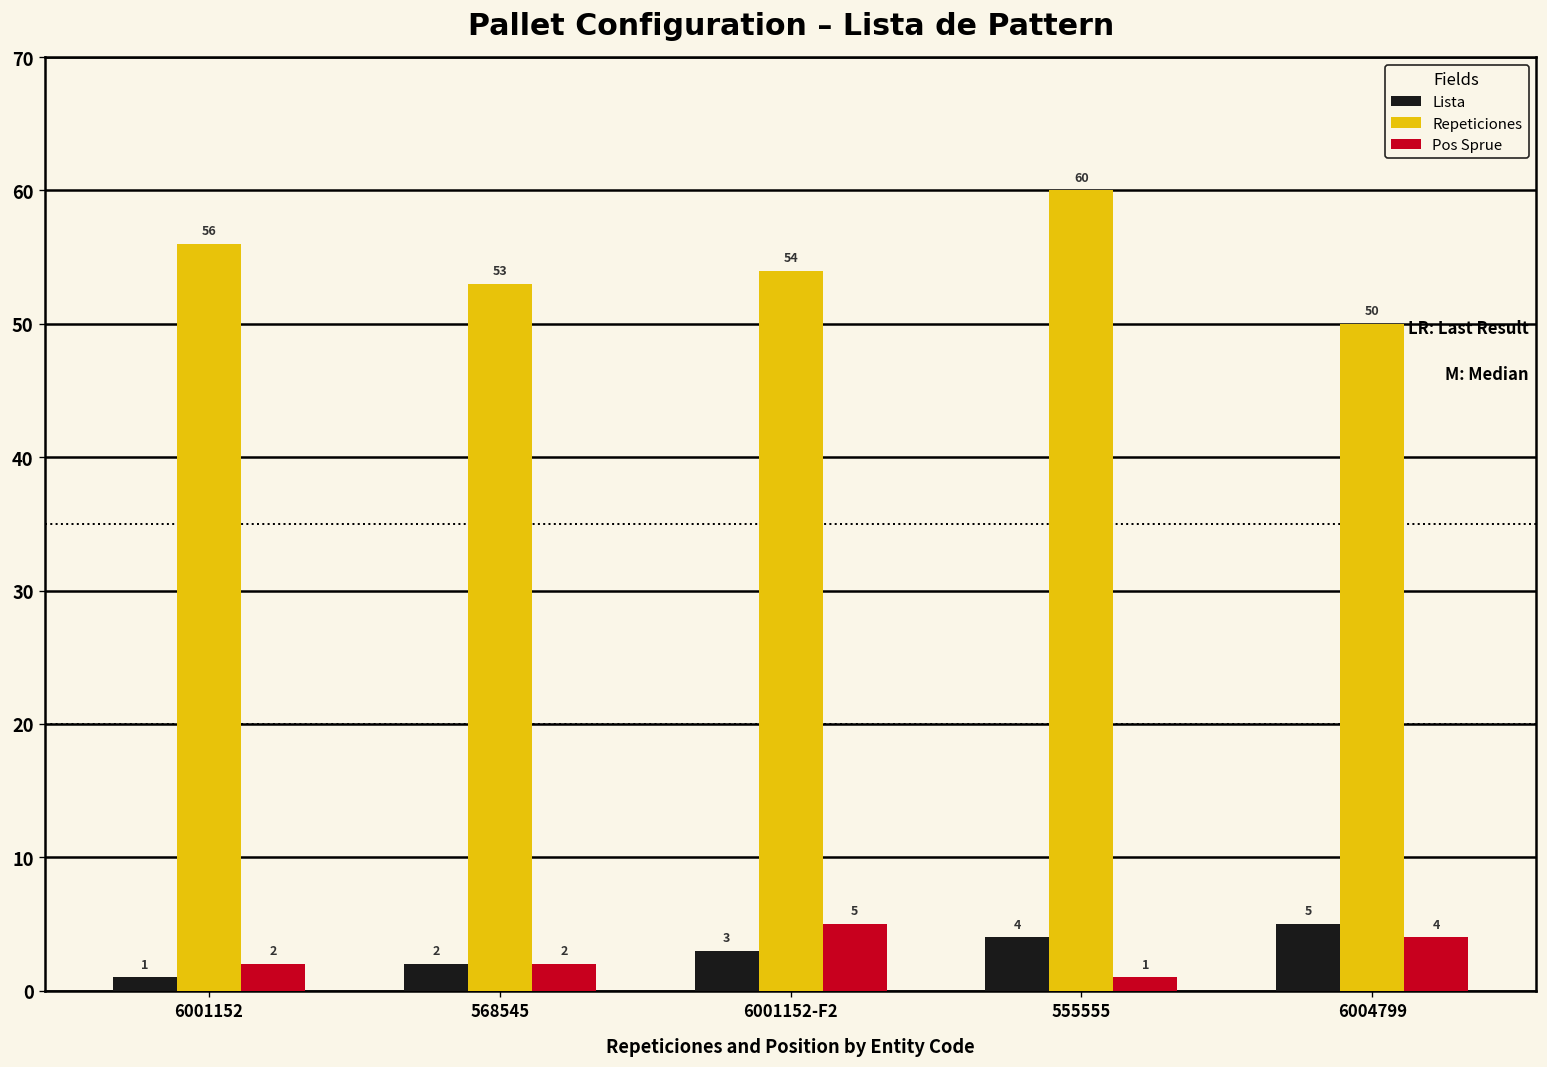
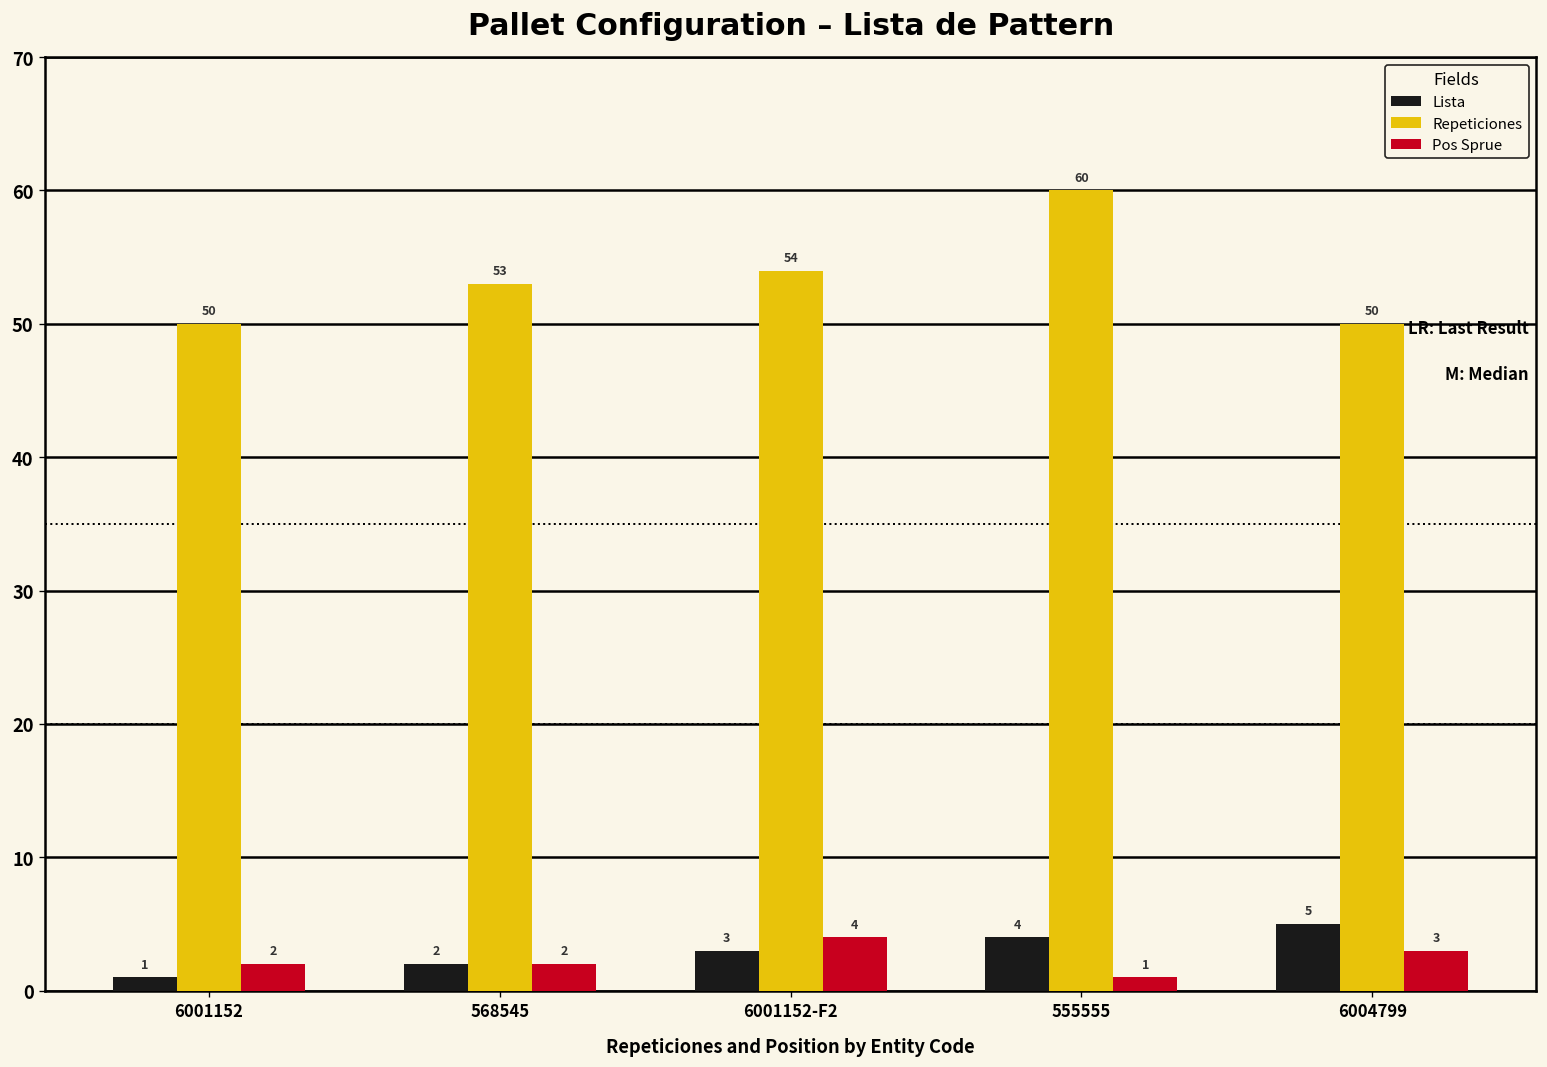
  {
    "Lista": {
      "6001152": 1,
      "568545": 2,
      "6001152-F2": 3,
      "555555": 4,
      "6004799": 5
    },
    "Repeticiones": {
-     "6001152": 56,
+     "6001152": 50,
      "568545": 53,
      "6001152-F2": 54,
      "555555": 60,
      "6004799": 50
    },
    "Pos Sprue": {
      "6001152": 2,
      "568545": 2,
-     "6001152-F2": 5,
+     "6001152-F2": 4,
      "555555": 1,
-     "6004799": 4
+     "6004799": 3
    }
  }
